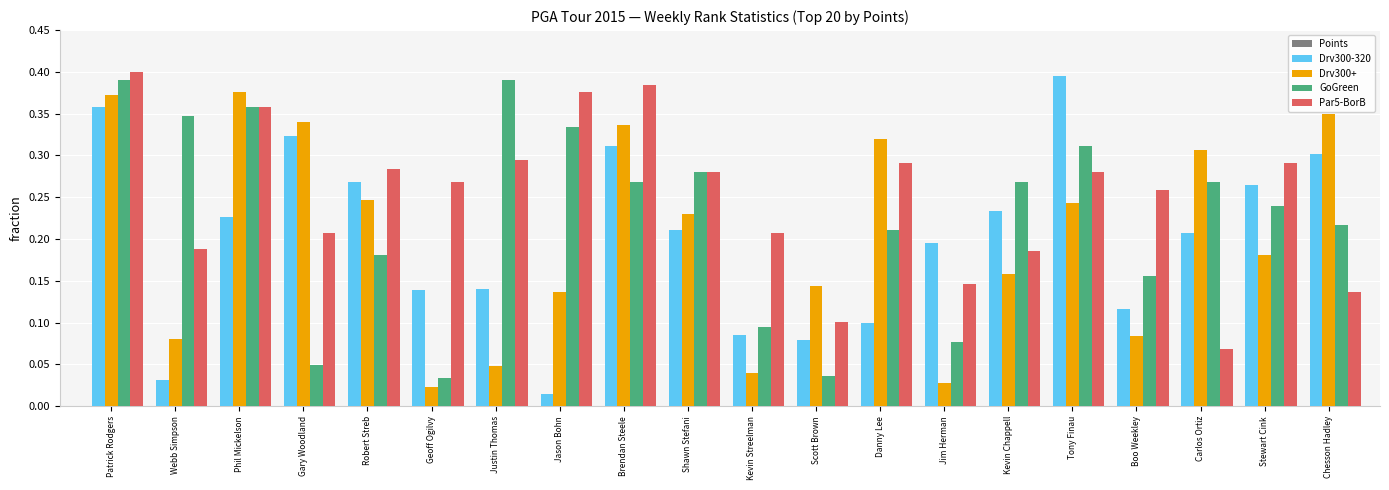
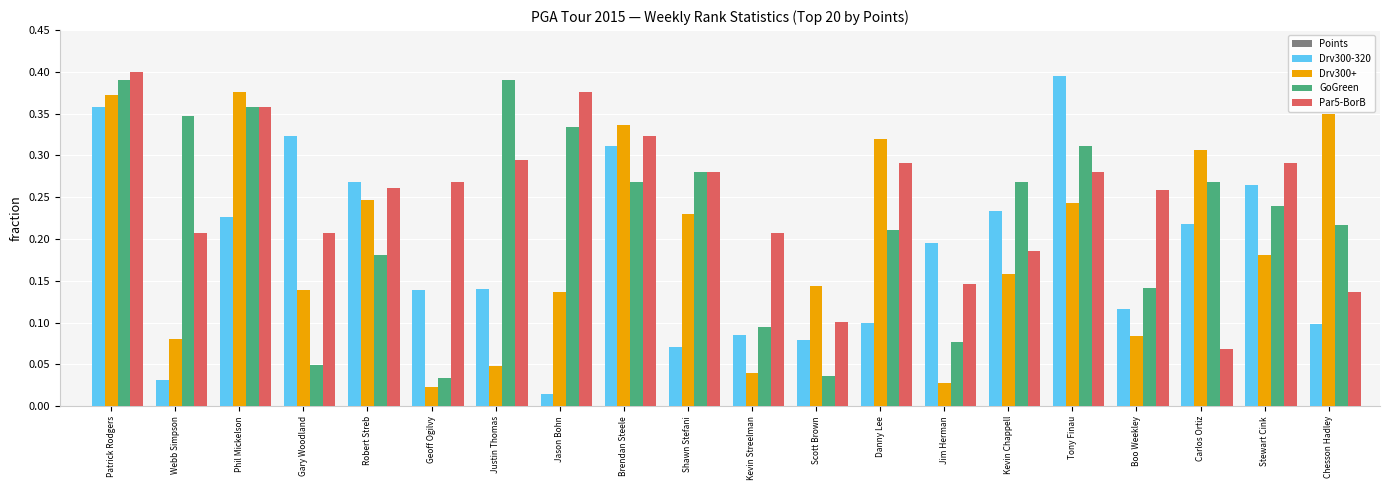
  {
    "Drv300-320": {
      "Patrick Rodgers": 0.36,
      "Webb Simpson": 0.03,
      "Phil Mickelson": 0.23,
      "Gary Woodland": 0.32,
      "Robert Streb": 0.27,
      "Geoff Ogilvy": 0.14,
      "Justin Thomas": 0.14,
      "Jason Bohn": 0.01,
      "Brendan Steele": 0.31,
-     "Shawn Stefani": 0.21,
+     "Shawn Stefani": 0.07,
      "Kevin Streelman": 0.09,
      "Scott Brown": 0.08,
      "Danny Lee": 0.10,
      "Jim Herman": 0.20,
      "Kevin Chappell": 0.23,
      "Tony Finau": 0.40,
      "Boo Weekley": 0.12,
-     "Carlos Ortiz": 0.21,
+     "Carlos Ortiz": 0.22,
      "Stewart Cink": 0.26,
-     "Chesson Hadley": 0.30
+     "Chesson Hadley": 0.10
    },
    "Drv300+": {
      "Patrick Rodgers": 0.37,
      "Webb Simpson": 0.08,
      "Phil Mickelson": 0.38,
-     "Gary Woodland": 0.34,
+     "Gary Woodland": 0.14,
      "Robert Streb": 0.25,
      "Geoff Ogilvy": 0.02,
      "Justin Thomas": 0.05,
      "Jason Bohn": 0.14,
      "Brendan Steele": 0.34,
      "Shawn Stefani": 0.23,
      "Kevin Streelman": 0.04,
      "Scott Brown": 0.14,
      "Danny Lee": 0.32,
      "Jim Herman": 0.03,
      "Kevin Chappell": 0.16,
      "Tony Finau": 0.24,
      "Boo Weekley": 0.08,
      "Carlos Ortiz": 0.31,
      "Stewart Cink": 0.18,
      "Chesson Hadley": 0.35
    },
    "GoGreen": {
      "Patrick Rodgers": 0.39,
      "Webb Simpson": 0.35,
      "Phil Mickelson": 0.36,
      "Gary Woodland": 0.05,
      "Robert Streb": 0.18,
      "Geoff Ogilvy": 0.03,
      "Justin Thomas": 0.39,
      "Jason Bohn": 0.33,
      "Brendan Steele": 0.27,
      "Shawn Stefani": 0.28,
      "Kevin Streelman": 0.09,
      "Scott Brown": 0.04,
      "Danny Lee": 0.21,
      "Jim Herman": 0.08,
      "Kevin Chappell": 0.27,
      "Tony Finau": 0.31,
-     "Boo Weekley": 0.16,
+     "Boo Weekley": 0.14,
      "Carlos Ortiz": 0.27,
      "Stewart Cink": 0.24,
      "Chesson Hadley": 0.22
    },
    "Par5-BorB": {
      "Patrick Rodgers": 0.40,
-     "Webb Simpson": 0.19,
+     "Webb Simpson": 0.21,
      "Phil Mickelson": 0.36,
      "Gary Woodland": 0.21,
-     "Robert Streb": 0.28,
+     "Robert Streb": 0.26,
      "Geoff Ogilvy": 0.27,
      "Justin Thomas": 0.30,
      "Jason Bohn": 0.38,
-     "Brendan Steele": 0.38,
+     "Brendan Steele": 0.32,
      "Shawn Stefani": 0.28,
      "Kevin Streelman": 0.21,
      "Scott Brown": 0.10,
      "Danny Lee": 0.29,
      "Jim Herman": 0.15,
      "Kevin Chappell": 0.19,
      "Tony Finau": 0.28,
      "Boo Weekley": 0.26,
      "Carlos Ortiz": 0.07,
      "Stewart Cink": 0.29,
      "Chesson Hadley": 0.14
    }
  }
